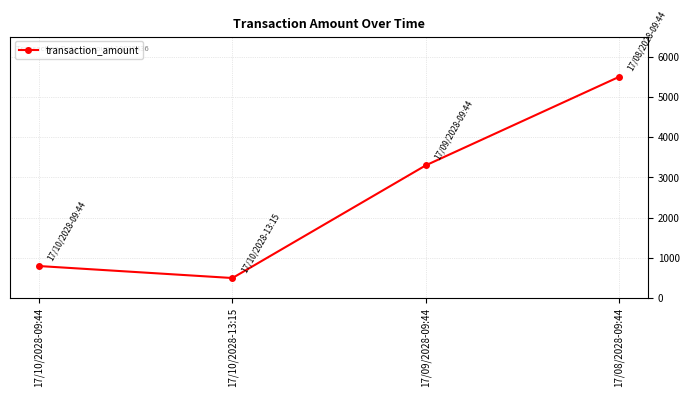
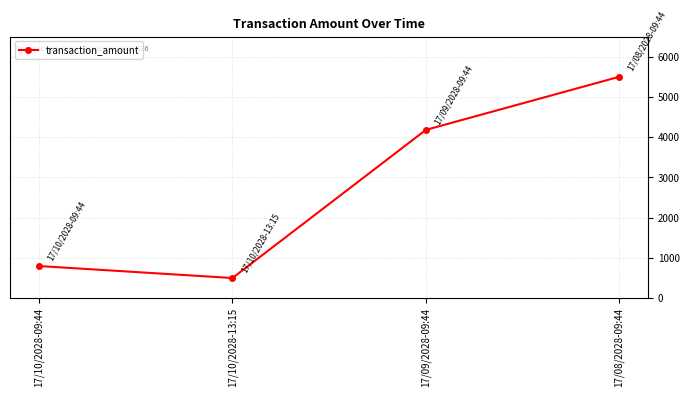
  {
-   "17/09/2028-09:44": 3300
+   "17/09/2028-09:44": 4200
  }
